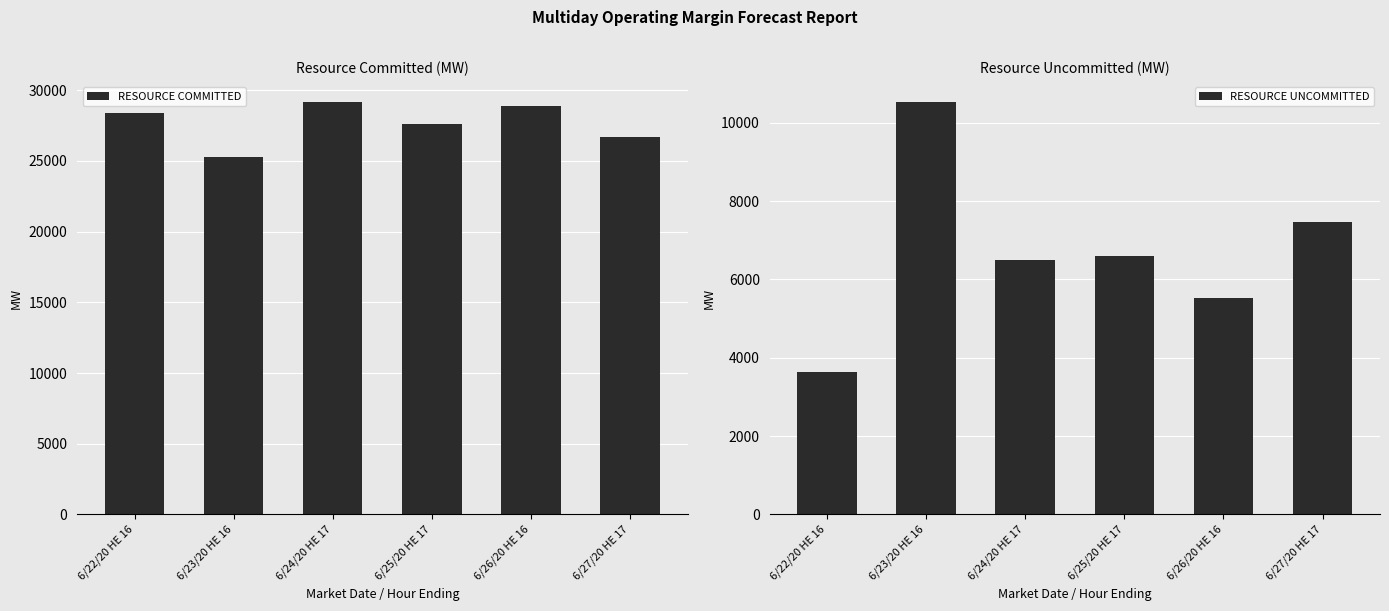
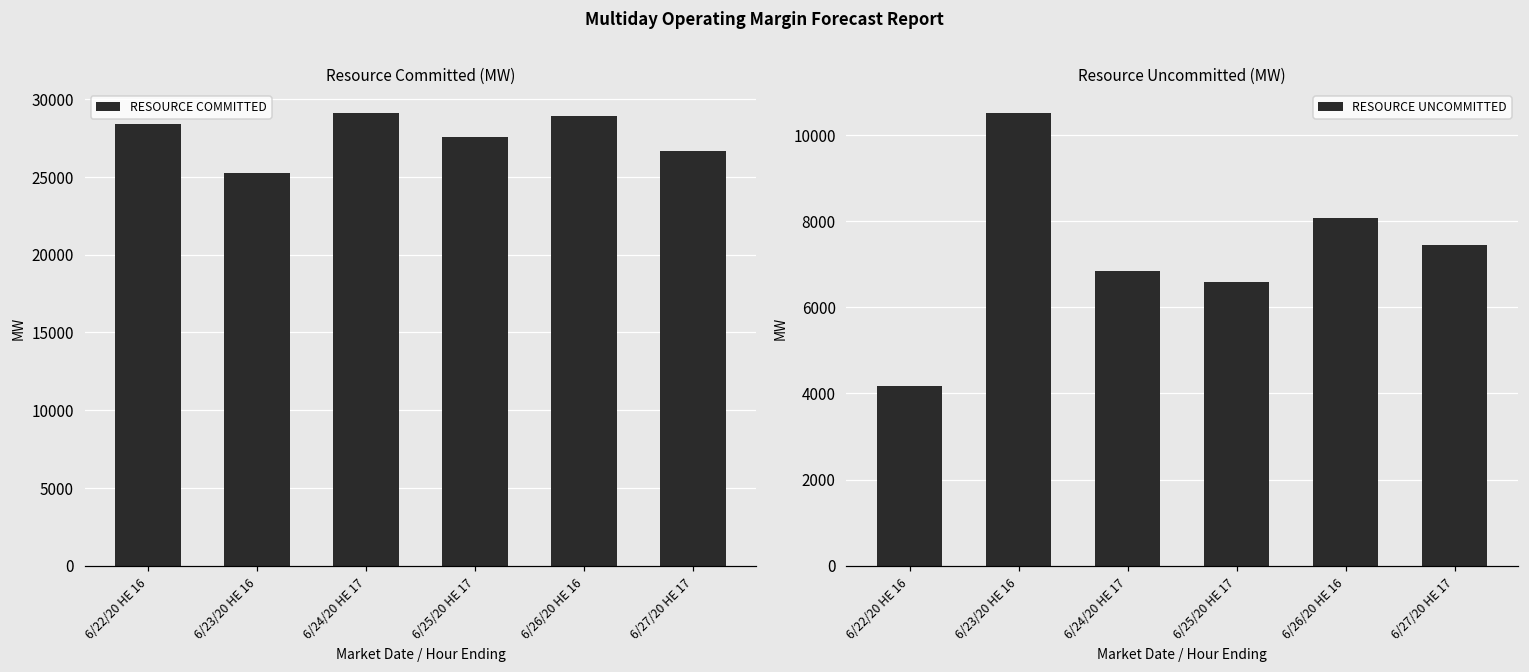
  {
    "Resource Committed (MW)": {
      "6/22/20 HE 16": 28400,
      "6/23/20 HE 16": 25300,
      "6/24/20 HE 17": 29100,
      "6/25/20 HE 17": 27600,
      "6/26/20 HE 16": 28900,
      "6/27/20 HE 17": 26700
    },
    "Resource Uncommitted (MW)": {
-     "6/22/20 HE 16": 3600,
+     "6/22/20 HE 16": 4200,
      "6/23/20 HE 16": 10500,
-     "6/24/20 HE 17": 6500,
+     "6/24/20 HE 17": 6800,
      "6/25/20 HE 17": 6600,
-     "6/26/20 HE 16": 5500,
+     "6/26/20 HE 16": 8100,
      "6/27/20 HE 17": 7500
    }
  }
